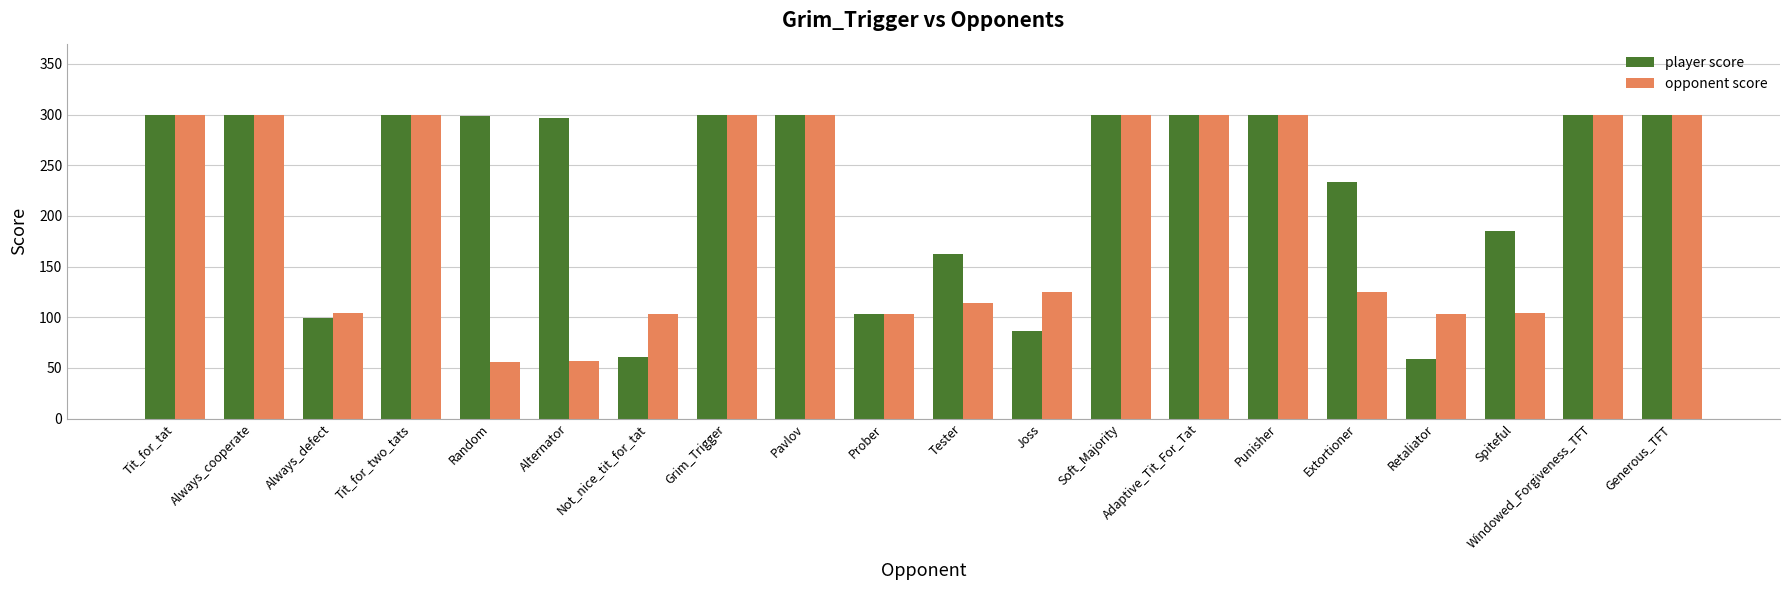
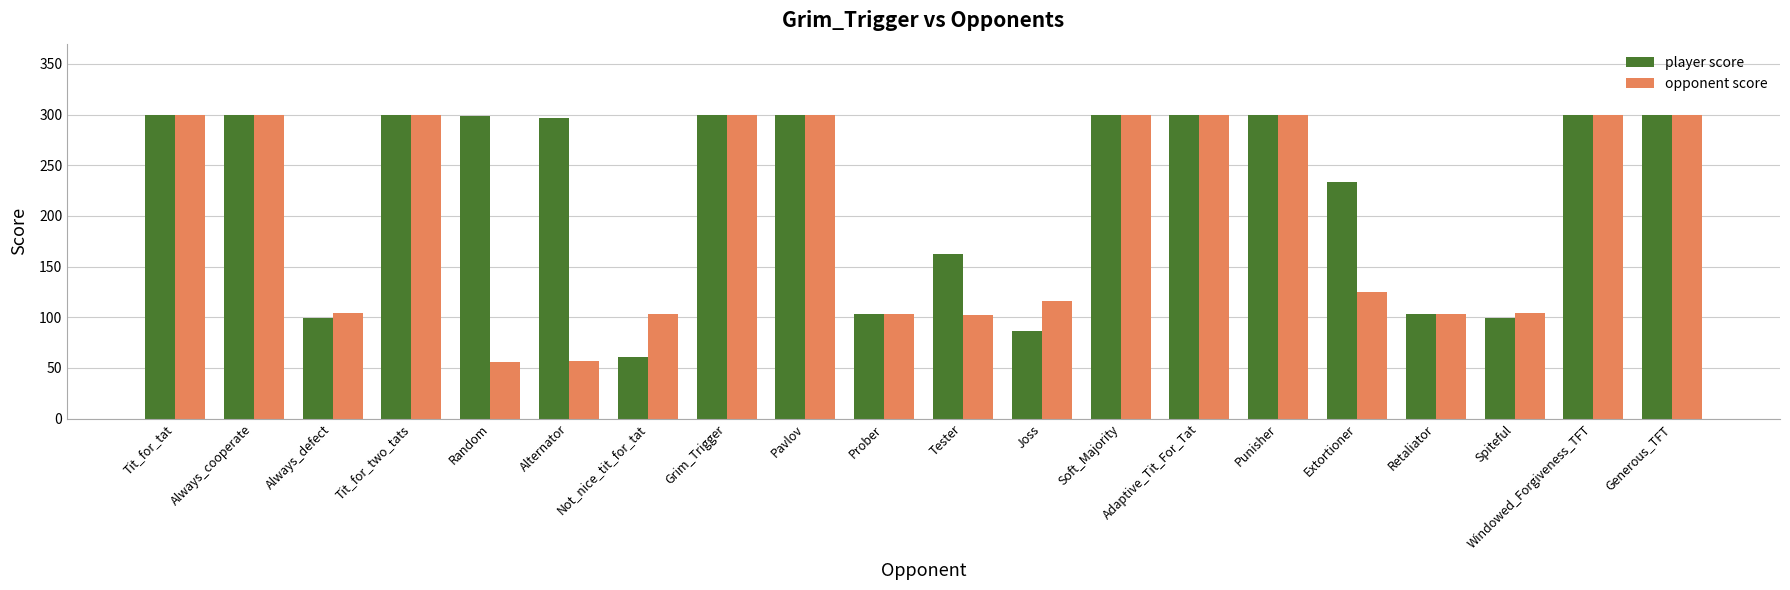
  {
    "player score": {
      "Tit_for_tat": 300,
      "Always_cooperate": 300,
      "Always_defect": 99,
      "Tit_for_two_tats": 300,
      "Random": 298,
      "Alternator": 297,
      "Not_nice_tit_for_tat": 60,
      "Grim_Trigger": 300,
      "Pavlov": 300,
      "Prober": 103,
      "Tester": 163,
      "Joss": 86,
      "Soft_Majority": 300,
      "Adaptive_Tit_For_Tat": 300,
      "Punisher": 300,
      "Extortioner": 233,
-     "Retaliator": 59,
-     "Spiteful": 185,
+     "Retaliator": 103,
+     "Spiteful": 99,
      "Windowed_Forgiveness_TFT": 300,
      "Generous_TFT": 300
    },
    "opponent score": {
      "Tit_for_tat": 300,
      "Always_cooperate": 300,
      "Always_defect": 104,
      "Tit_for_two_tats": 300,
      "Random": 56,
      "Alternator": 57,
      "Not_nice_tit_for_tat": 103,
      "Grim_Trigger": 300,
      "Pavlov": 300,
      "Prober": 103,
-     "Tester": 114,
-     "Joss": 125,
+     "Tester": 102,
+     "Joss": 116,
      "Soft_Majority": 300,
      "Adaptive_Tit_For_Tat": 300,
      "Punisher": 300,
      "Extortioner": 125,
      "Retaliator": 103,
      "Spiteful": 104,
      "Windowed_Forgiveness_TFT": 300,
      "Generous_TFT": 300
    }
  }
